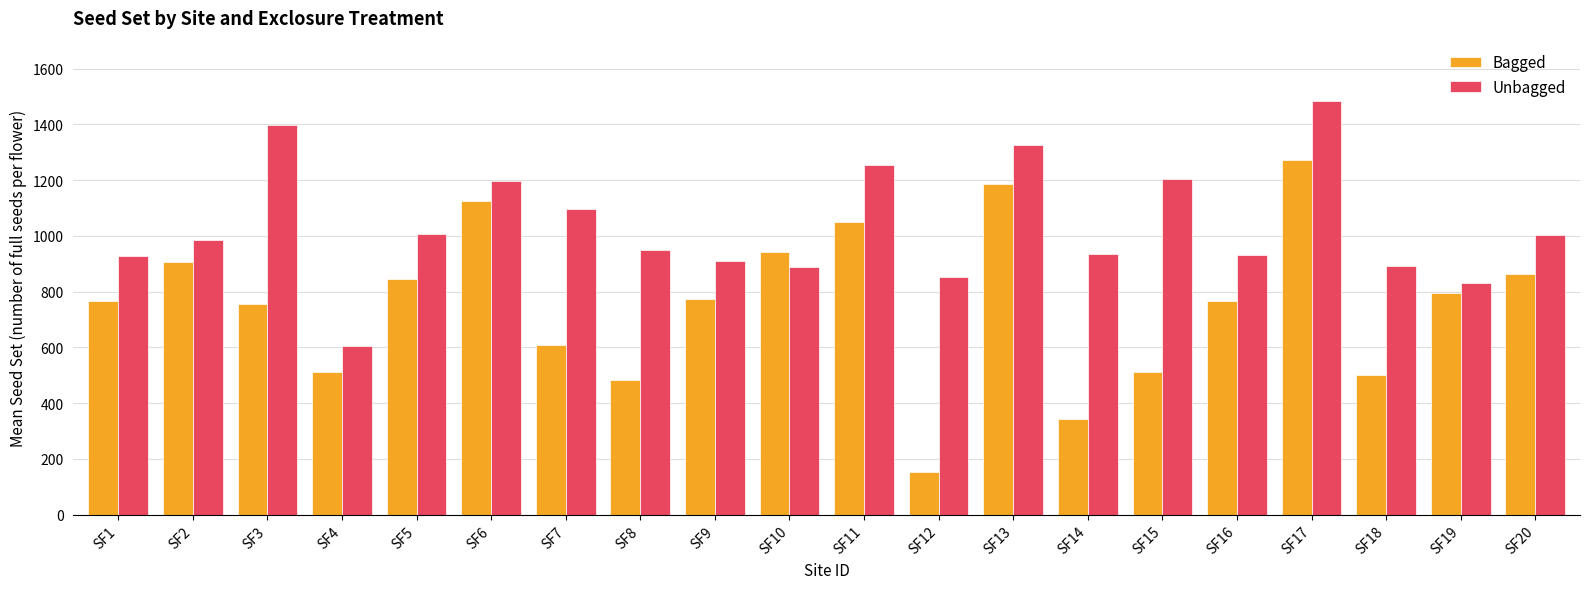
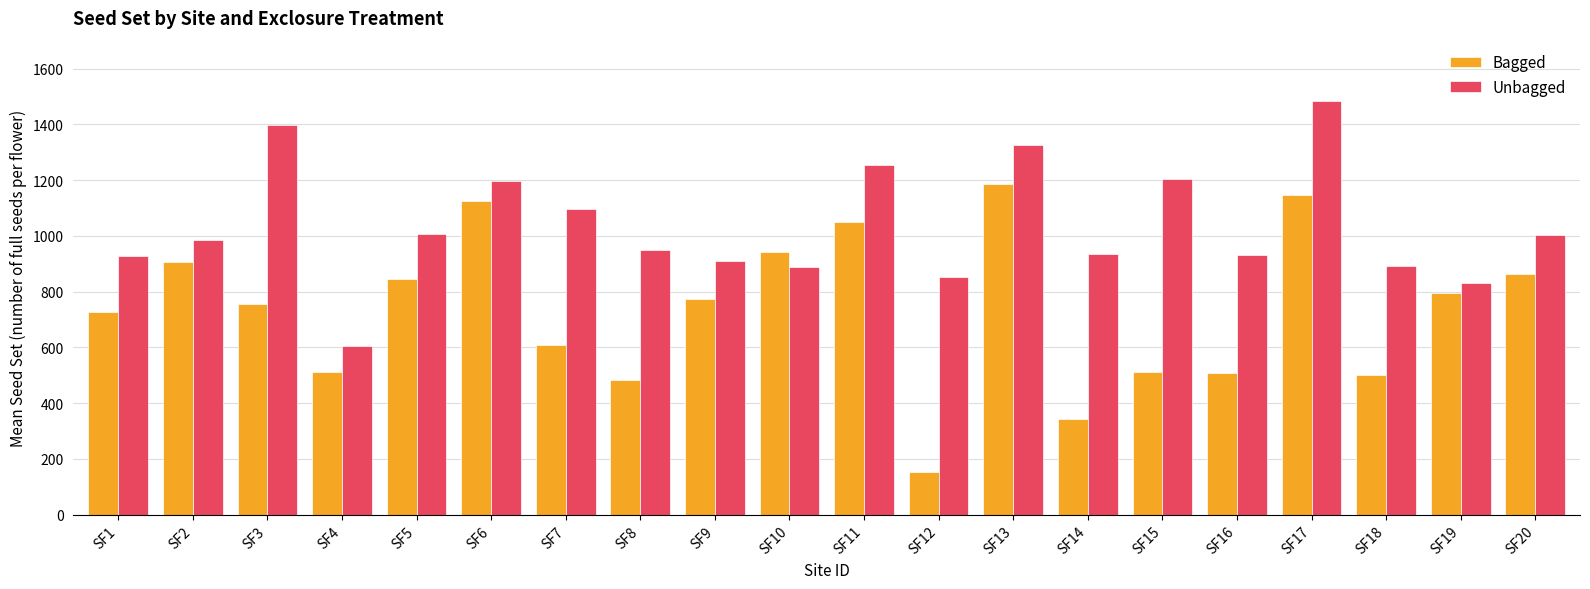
  {
    "Bagged": {
-     "SF1": 770,
+     "SF1": 730,
      "SF2": 910,
      "SF3": 760,
      "SF4": 510,
      "SF5": 840,
      "SF6": 1130,
      "SF7": 610,
      "SF8": 480,
      "SF9": 770,
      "SF10": 940,
      "SF11": 1050,
      "SF12": 150,
      "SF13": 1190,
      "SF14": 340,
      "SF15": 510,
-     "SF16": 770,
-     "SF17": 1270,
+     "SF16": 510,
+     "SF17": 1150,
      "SF18": 500,
      "SF19": 790,
      "SF20": 860
    },
    "Unbagged": {
      "SF1": 930,
      "SF2": 990,
      "SF3": 1400,
      "SF4": 610,
      "SF5": 1010,
      "SF6": 1200,
      "SF7": 1100,
      "SF8": 950,
      "SF9": 910,
      "SF10": 890,
      "SF11": 1250,
      "SF12": 850,
      "SF13": 1320,
      "SF14": 940,
      "SF15": 1210,
      "SF16": 930,
      "SF17": 1480,
      "SF18": 890,
      "SF19": 830,
      "SF20": 1000
    }
  }
